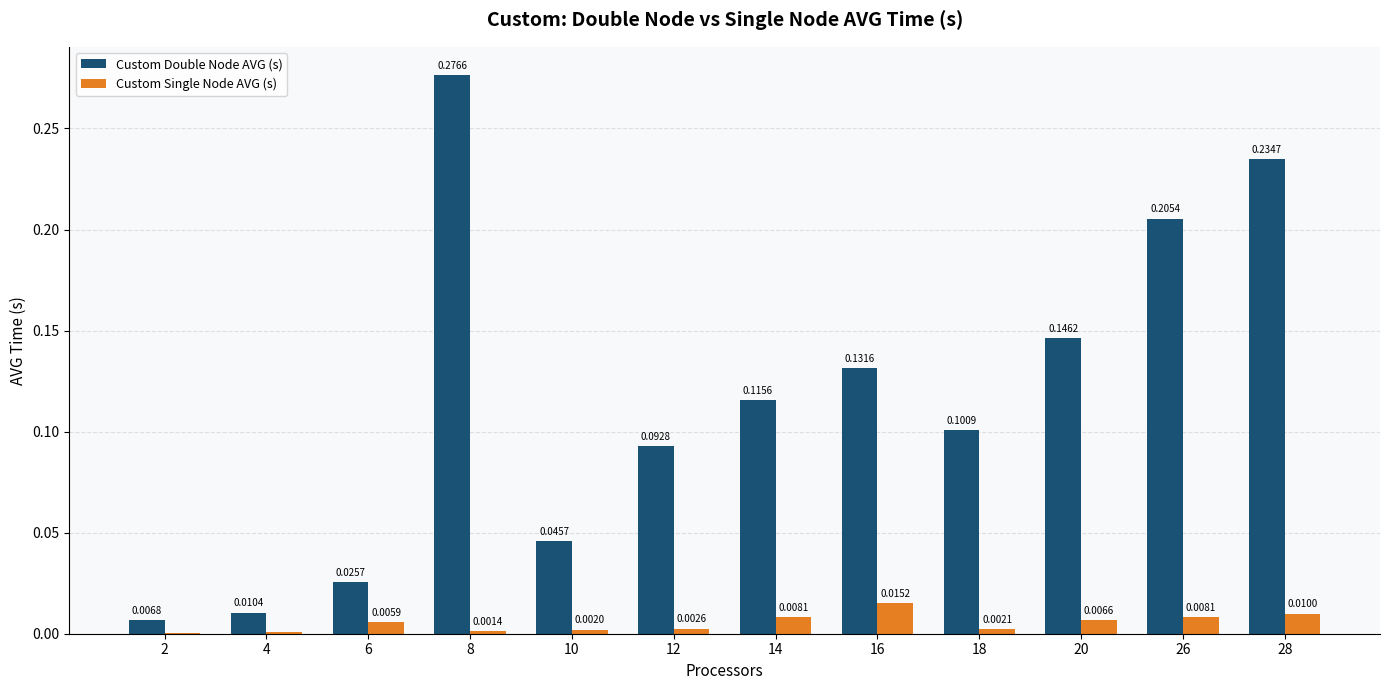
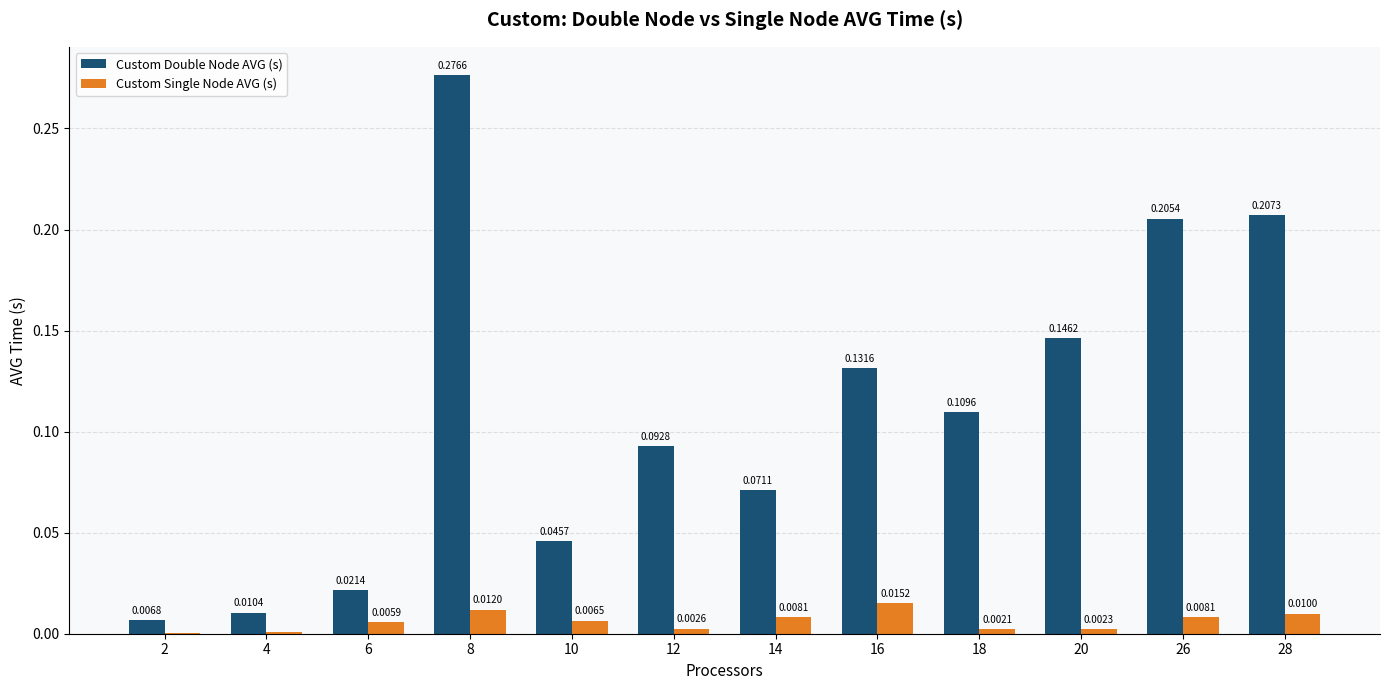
  {
    "Custom Double Node AVG (s)": {
      "2": 0.0068,
      "4": 0.0104,
-     "6": 0.0257,
+     "6": 0.0214,
      "8": 0.2766,
      "10": 0.0457,
      "12": 0.0928,
-     "14": 0.1156,
+     "14": 0.0711,
      "16": 0.1316,
-     "18": 0.1009,
+     "18": 0.1096,
      "20": 0.1462,
      "26": 0.2054,
-     "28": 0.2347
+     "28": 0.2073
    },
    "Custom Single Node AVG (s)": {
      "6": 0.0059,
-     "8": 0.0014,
-     "10": 0.0020,
+     "8": 0.0120,
+     "10": 0.0065,
      "12": 0.0026,
      "14": 0.0081,
      "16": 0.0152,
      "18": 0.0021,
-     "20": 0.0066,
+     "20": 0.0023,
      "26": 0.0081,
      "28": 0.0100
    }
  }
